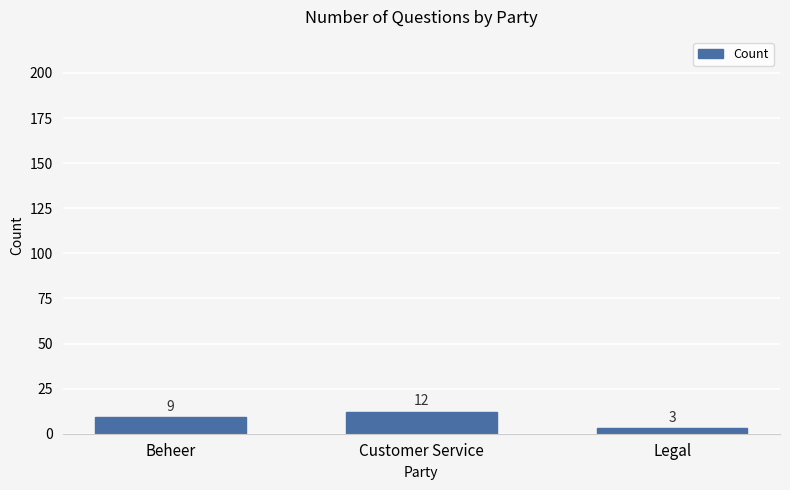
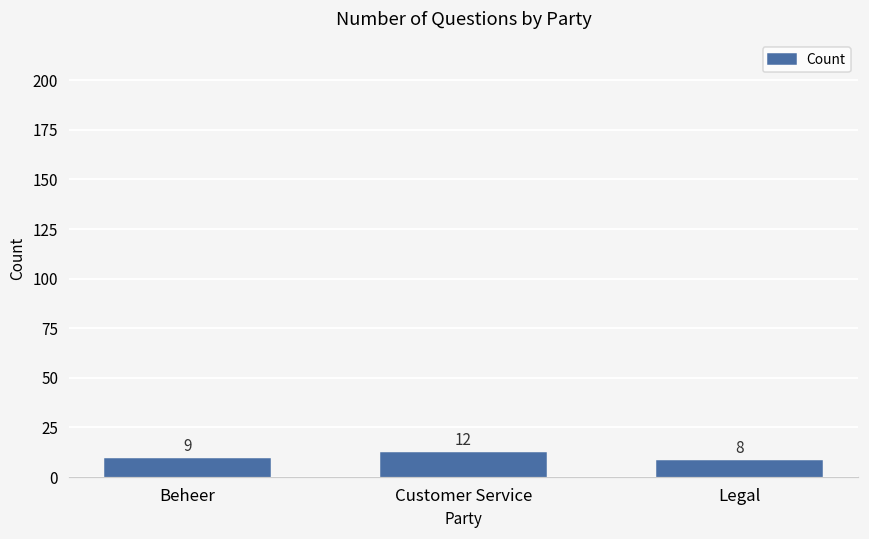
  {
    "Beheer": 9,
    "Customer Service": 12,
-   "Legal": 3
+   "Legal": 8
  }
